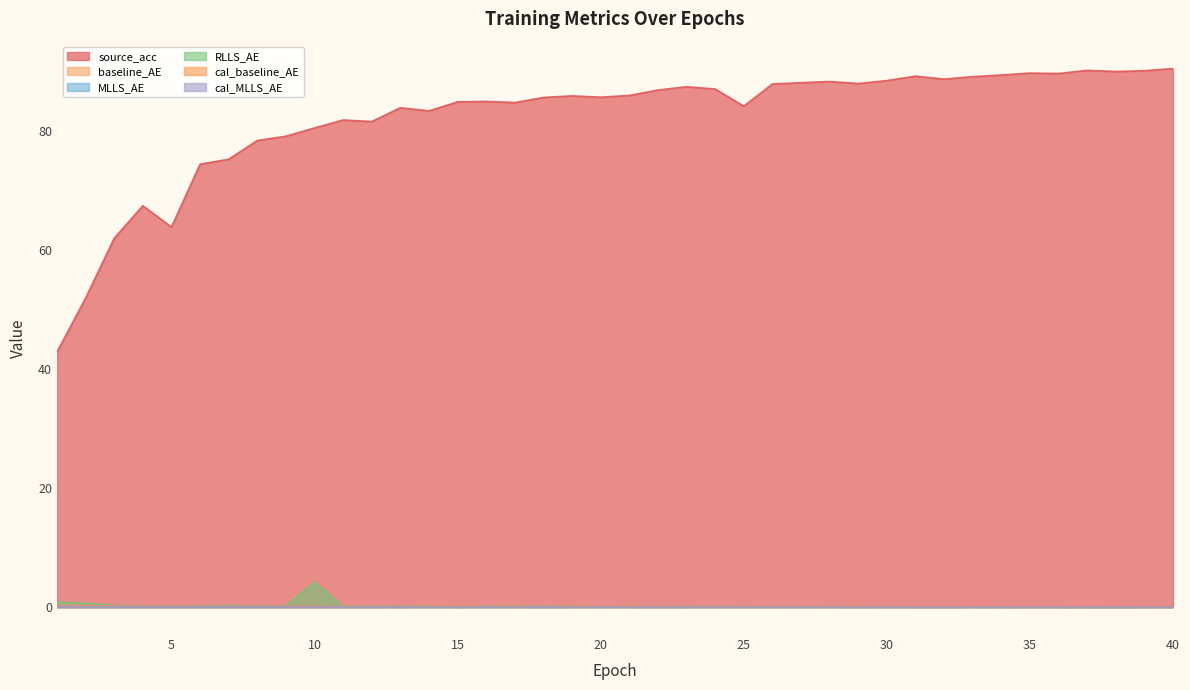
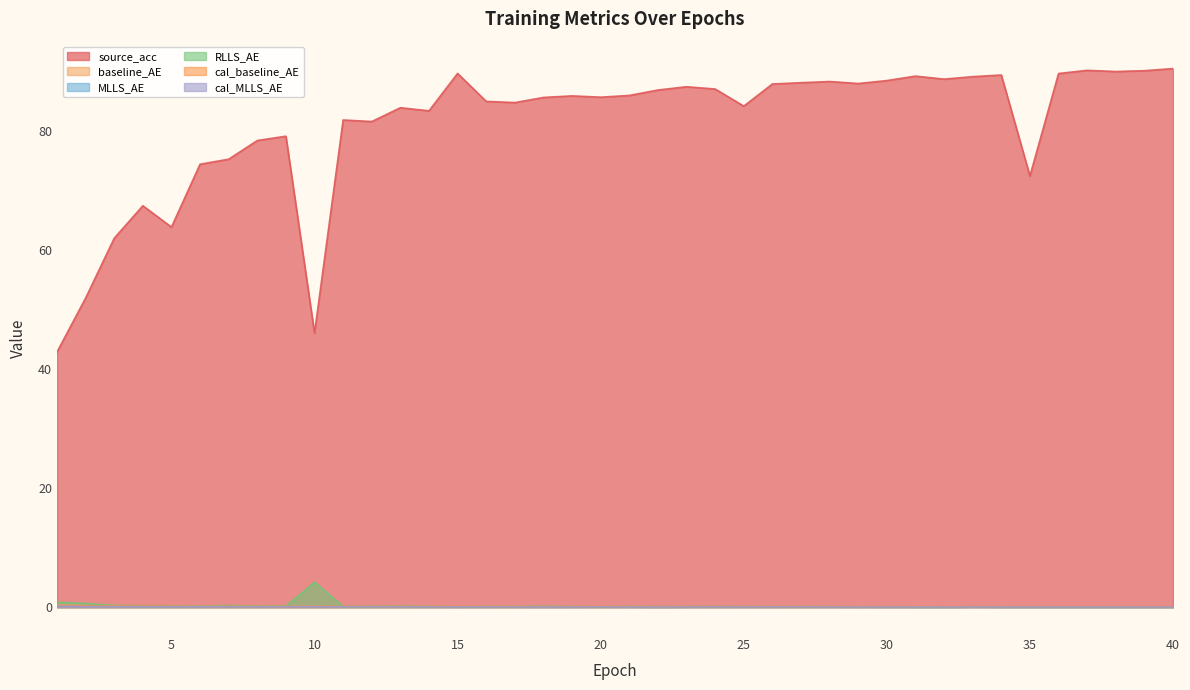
  {
    "source_acc": {
      "5": 64,
-     "10": 80,
-     "15": 85,
+     "10": 46,
+     "15": 90,
      "20": 86,
      "25": 84,
      "30": 88,
-     "35": 90,
+     "35": 72,
      "40": 90
    },
    "RLLS_AE": {
      "10": 4
    }
  }
